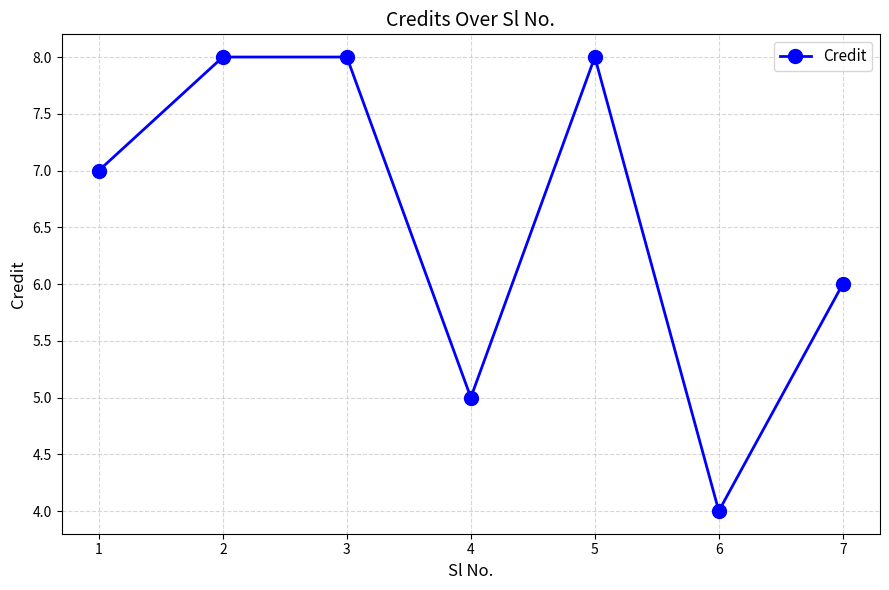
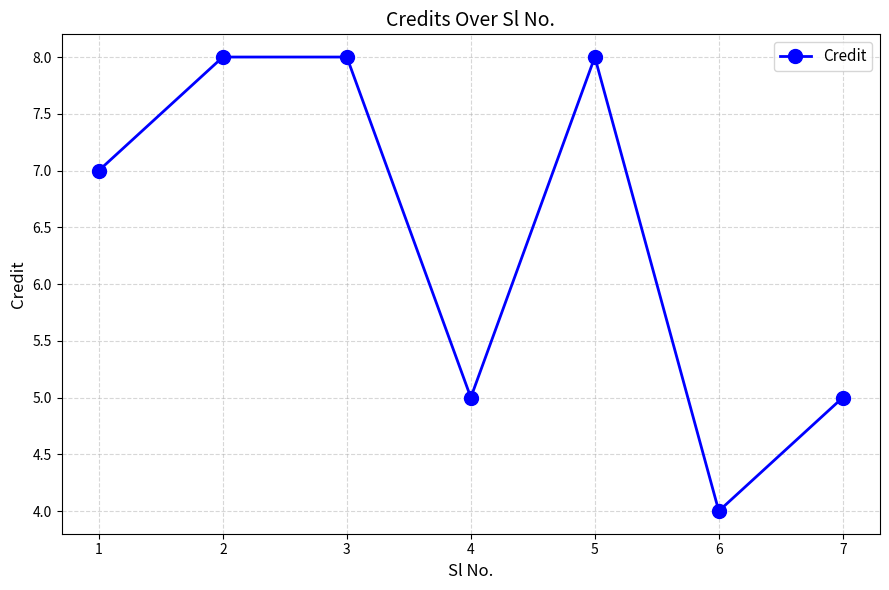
  {
    "1": 7,
    "2": 8,
    "3": 8,
    "4": 5,
    "5": 8,
    "6": 4,
-   "7": 6
+   "7": 5
  }
